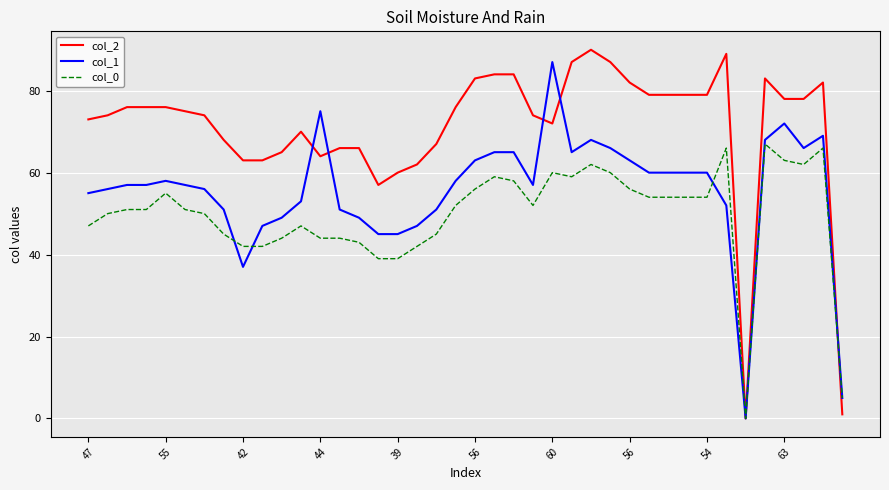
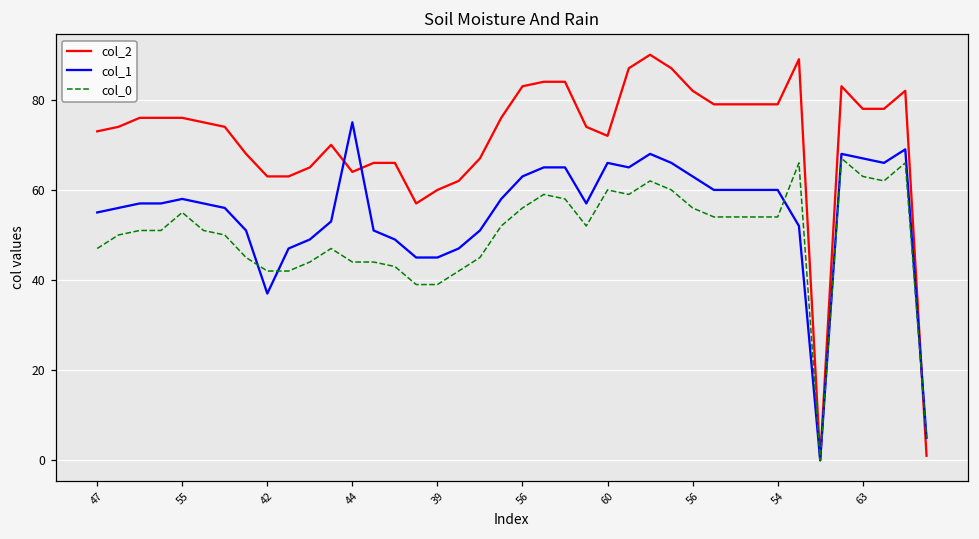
  {
    "col_2": {
      "47": 73,
      "55": 76,
      "42": 63,
      "44": 64,
      "60": 72,
      "54": 79,
      "63": 78
    },
    "col_1": {
      "47": 55,
      "55": 58,
      "42": 37,
      "44": 75,
-     "60": 87,
+     "60": 66,
      "54": 60,
-     "63": 72
+     "63": 67
    },
    "col_0": {
      "47": 47,
      "55": 55,
      "42": 42,
      "44": 44,
      "60": 60,
      "54": 54,
      "63": 63
    }
  }
